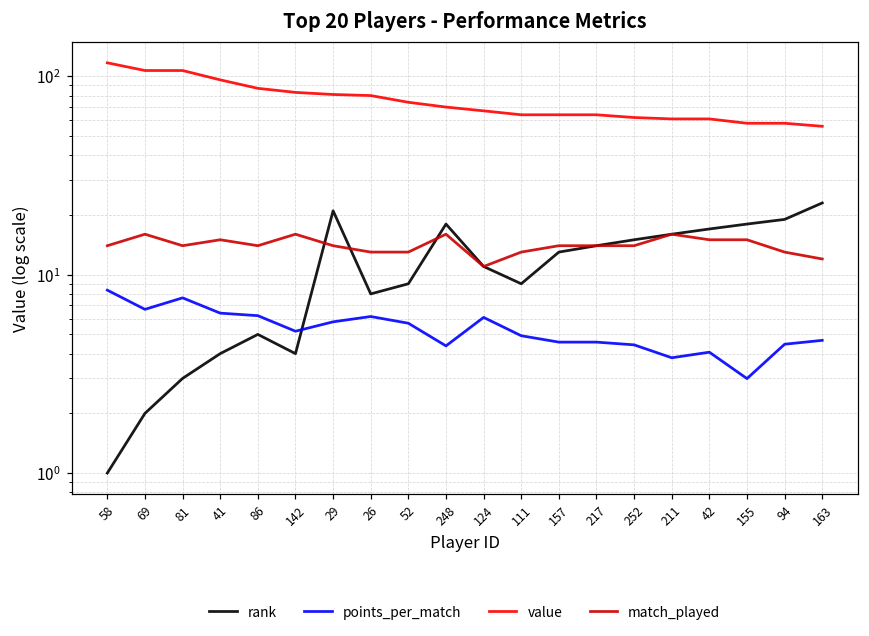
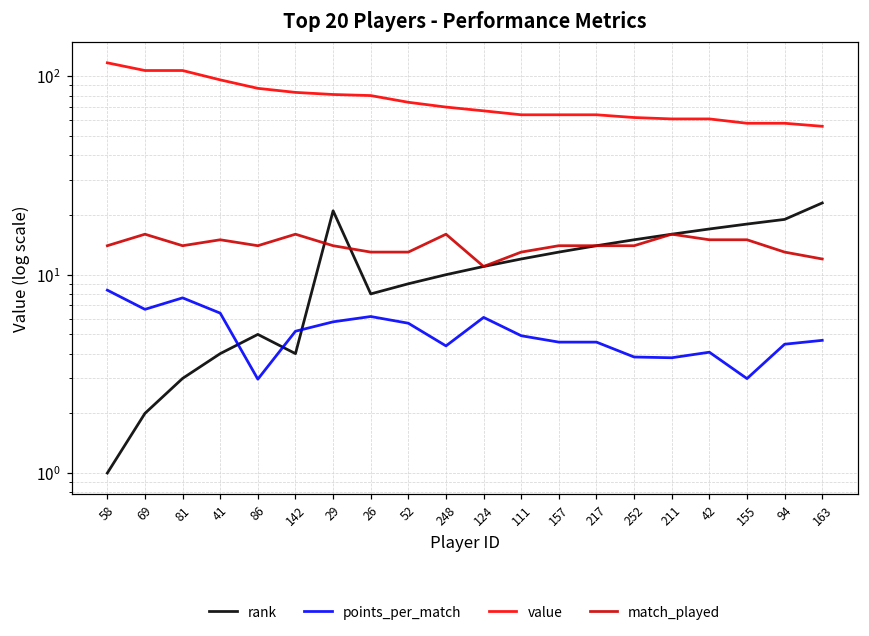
  {
    "rank": {
      "58": 1,
      "69": 2,
      "81": 3,
      "41": 4,
      "86": 5,
      "142": 4,
      "29": 21,
      "26": 8,
      "52": 9,
-     "248": 18,
-     "111": 9,
+     "248": 10,
+     "111": 12,
      "157": 13,
      "252": 15,
      "42": 17,
      "155": 18,
      "94": 19,
      "163": 23
    },
    "points_per_match": {
      "58": 8,
      "69": 6.7,
      "81": 7.6,
      "41": 6.4,
-     "86": 6.2,
+     "86": 3.0,
      "142": 5.2,
      "29": 5.8,
      "26": 6.2,
      "52": 5.7,
      "248": 4.4,
      "124": 6.1,
      "111": 4.9,
      "157": 4.6,
      "217": 4.6,
-     "252": 4.4,
+     "252": 3.8,
      "211": 3.8,
      "42": 4.1,
      "155": 3.0,
      "94": 4.5,
      "163": 4.7
    }
  }
